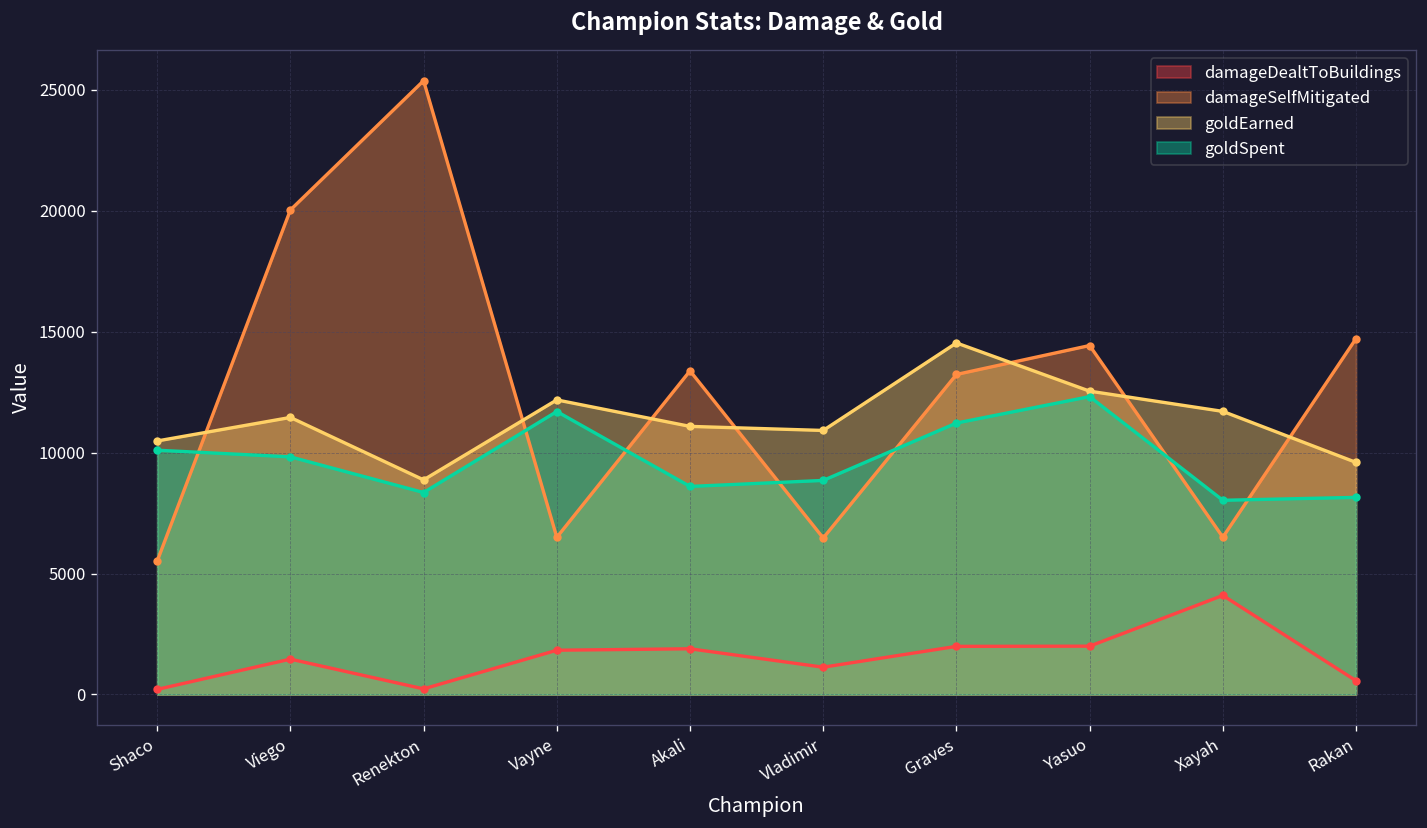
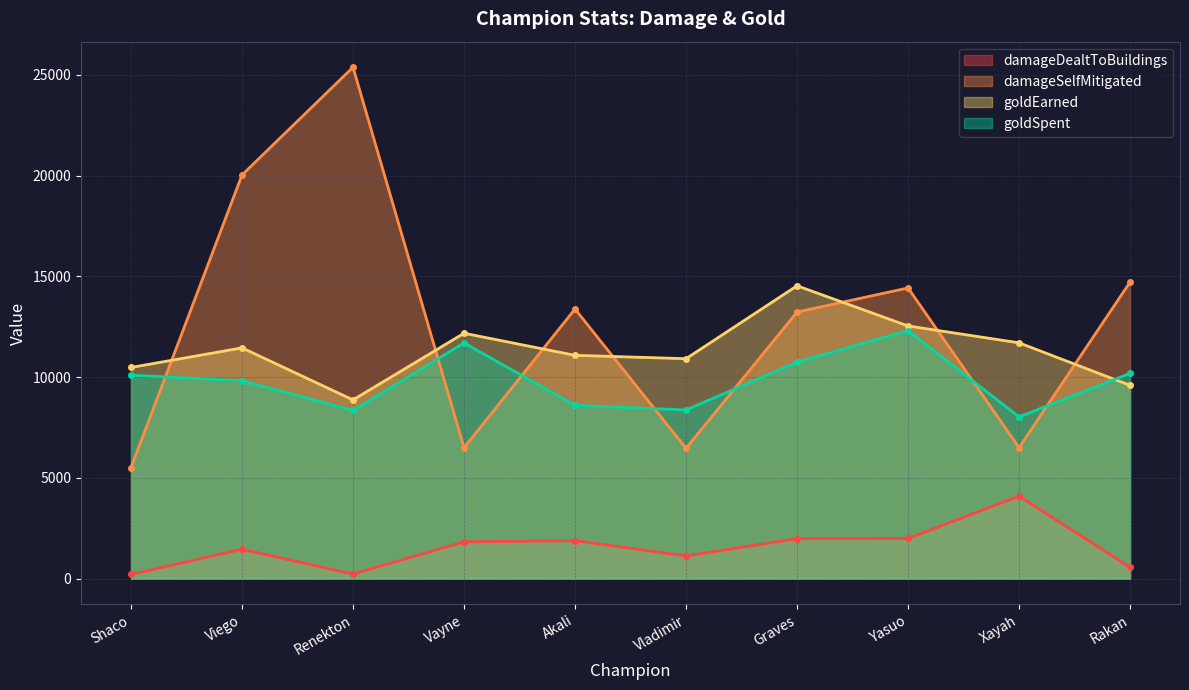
  {
    "goldSpent": {
      "Shaco": 10100,
      "Viego": 9800,
      "Renekton": 8400,
      "Vayne": 11700,
      "Akali": 8600,
-     "Vladimir": 8900,
-     "Graves": 11200,
+     "Vladimir": 8400,
+     "Graves": 10800,
      "Yasuo": 12300,
      "Xayah": 8000,
-     "Rakan": 8200
+     "Rakan": 10200
    }
  }
